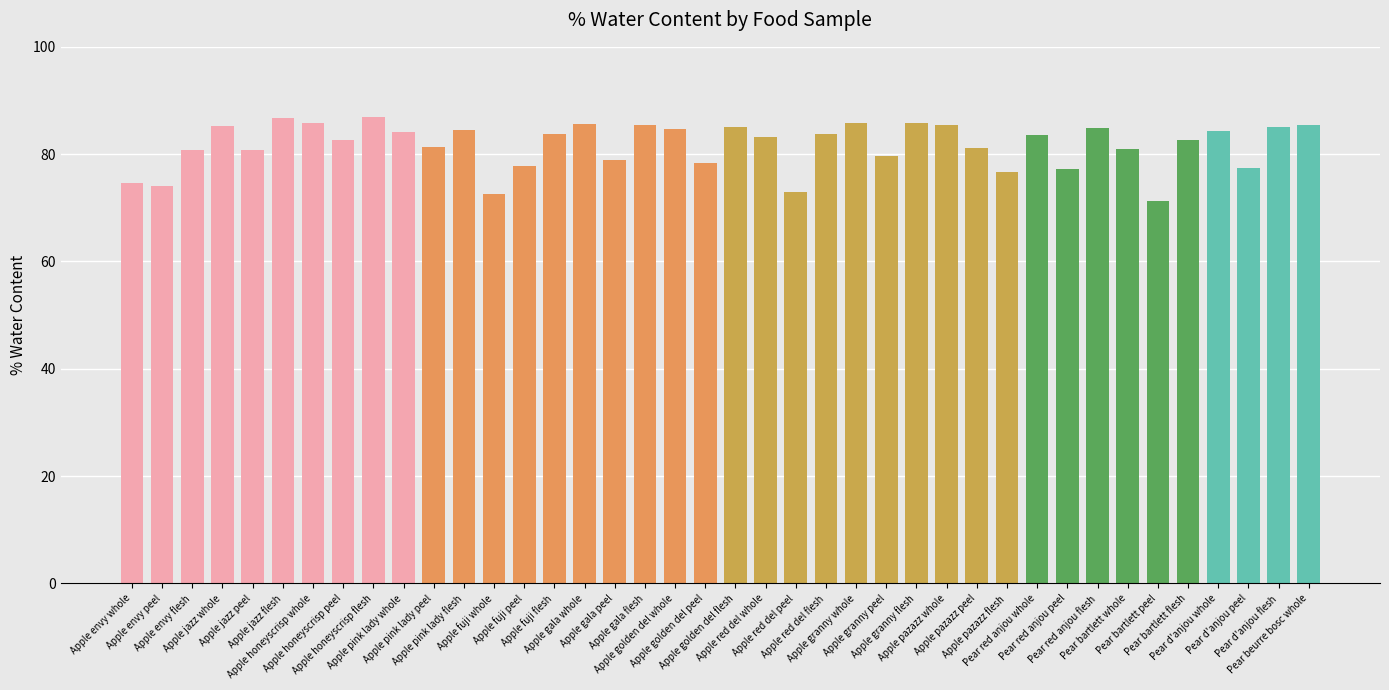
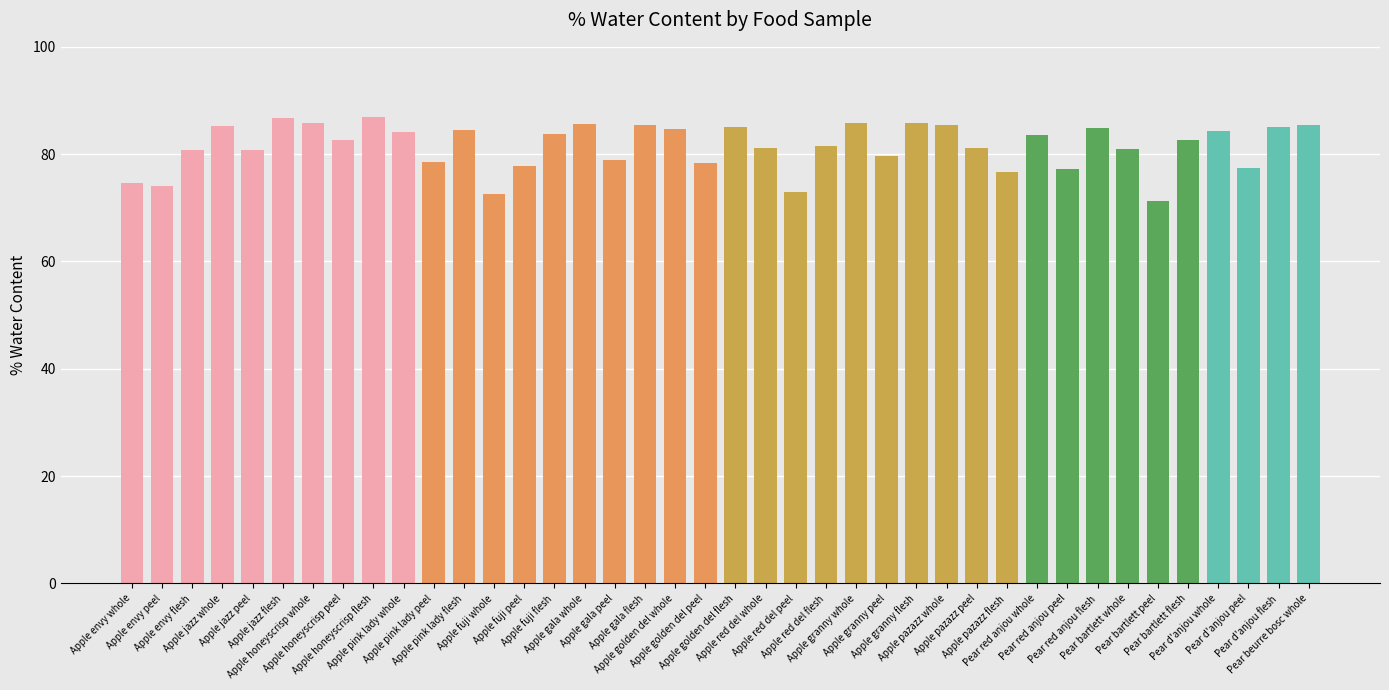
  {
    "Apple envy whole": 75,
    "Apple envy peel": 74,
    "Apple envy flesh": 81,
    "Apple jazz whole": 85,
    "Apple jazz peel": 81,
    "Apple jazz flesh": 87,
    "Apple honeyscrisp whole": 86,
    "Apple honeyscrisp peel": 83,
    "Apple honeyscrisp flesh": 87,
    "Apple pink lady whole": 84,
-   "Apple pink lady peel": 81,
+   "Apple pink lady peel": 79,
    "Apple pink lady flesh": 85,
    "Apple fuji whole": 73,
    "Apple fuji peel": 78,
    "Apple fuji flesh": 84,
    "Apple gala whole": 86,
    "Apple gala peel": 79,
    "Apple gala flesh": 85,
    "Apple golden del whole": 85,
    "Apple golden del peel": 78,
    "Apple golden del flesh": 85,
-   "Apple red del whole": 83,
+   "Apple red del whole": 81,
    "Apple red del peel": 73,
-   "Apple red del flesh": 84,
+   "Apple red del flesh": 82,
    "Apple granny whole": 86,
    "Apple granny peel": 80,
    "Apple granny flesh": 86,
    "Apple pazazz whole": 85,
    "Apple pazazz peel": 81,
    "Apple pazazz flesh": 77,
    "Pear red anjou whole": 84,
    "Pear red anjou peel": 77,
    "Pear red anjou flesh": 85,
    "Pear bartlett whole": 81,
    "Pear bartlett peel": 71,
    "Pear bartlett flesh": 83,
    "Pear d'anjou whole": 84,
    "Pear d'anjou peel": 77,
    "Pear d'anjou flesh": 85,
    "Pear beurre bosc whole": 85
  }
